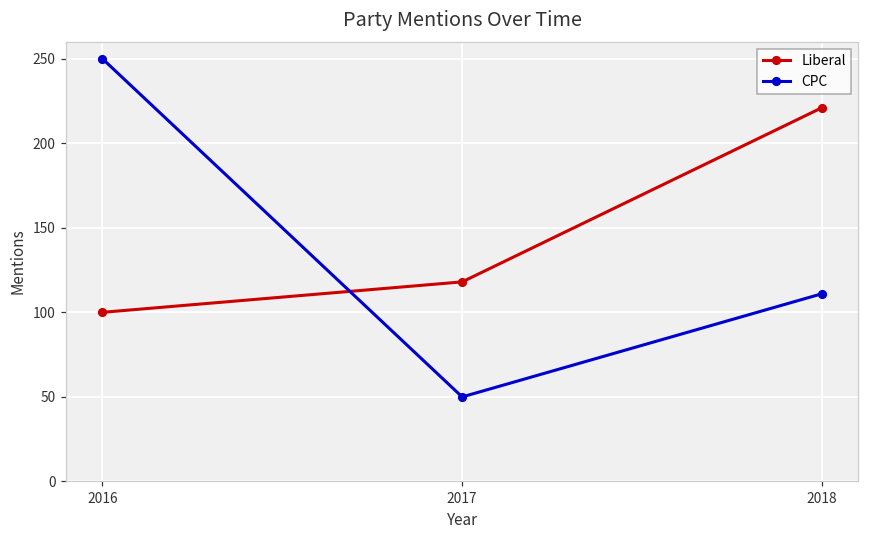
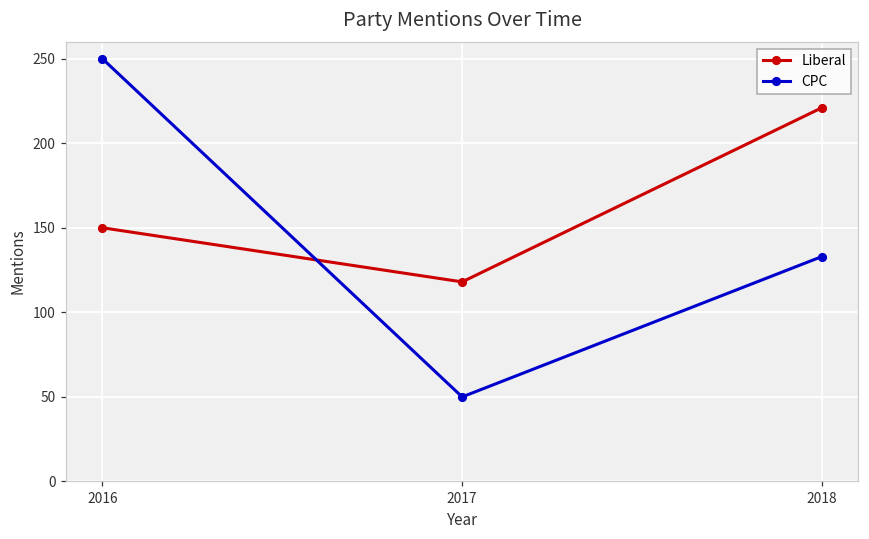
  {
    "Liberal": {
-     "2016": 100,
+     "2016": 150,
      "2017": 118,
      "2018": 221
    },
    "CPC": {
      "2016": 250,
      "2017": 50,
-     "2018": 111
+     "2018": 133
    }
  }
